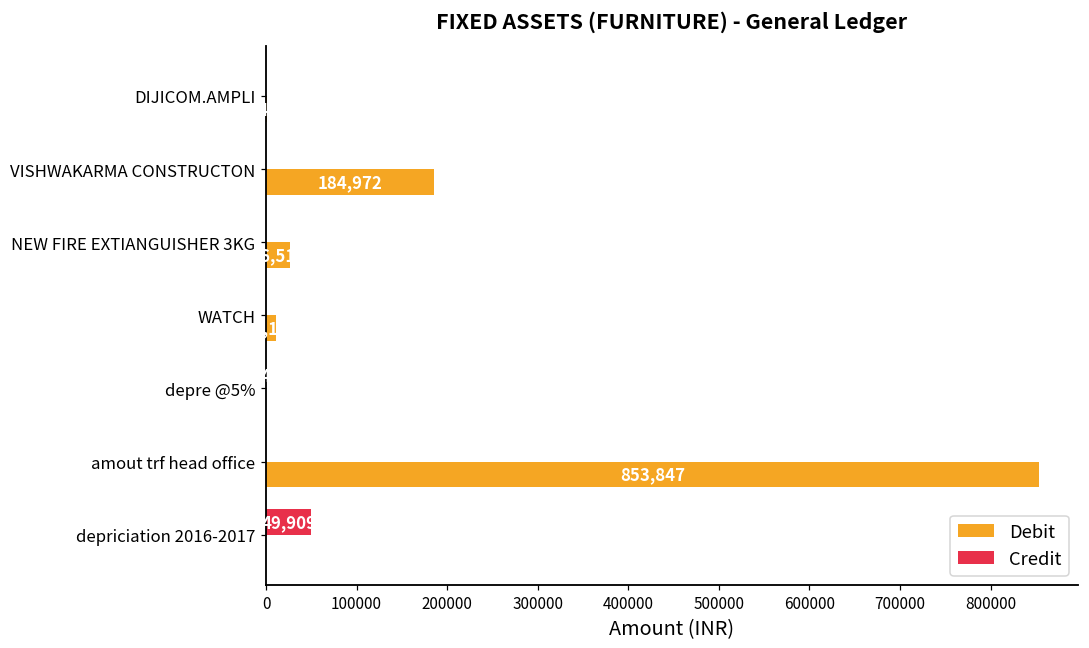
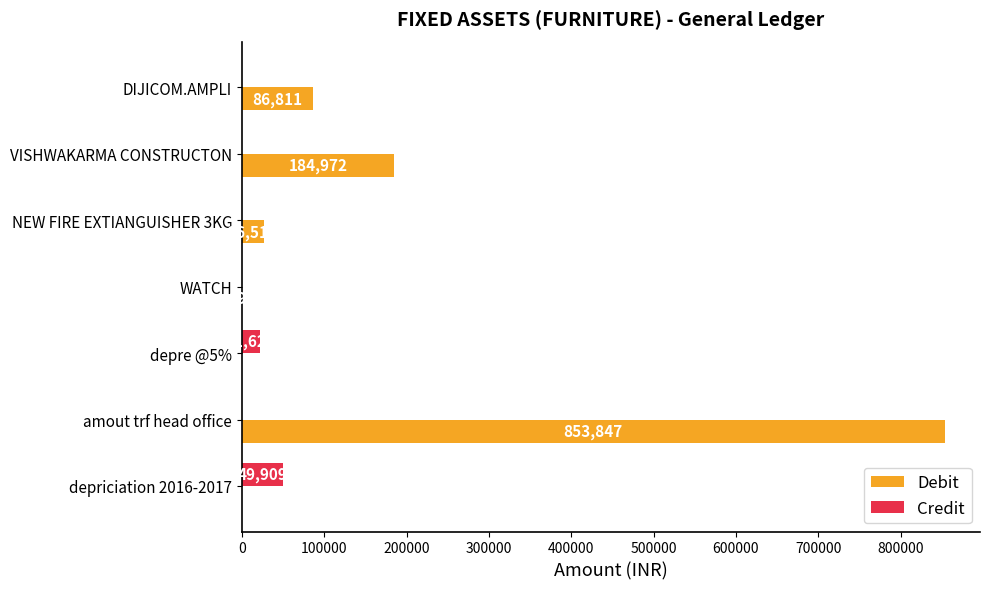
  {
    "Debit": {
-     "DIJICOM.AMPLI": 0,
+     "DIJICOM.AMPLI": 90000,
      "NEW FIRE EXTIANGUISHER 3KG": 30000,
-     "WATCH": 10000,
+     "WATCH": 0,
      "depre @5%": 0,
      "depriciation 2016-2017": 0
    },
    "Credit": {
      "DIJICOM.AMPLI": 0,
      "VISHWAKARMA CONSTRUCTON": 0,
      "NEW FIRE EXTIANGUISHER 3KG": 0,
      "WATCH": 0,
-     "depre @5%": 0,
+     "depre @5%": 20000,
      "amout trf head office": 0
    }
  }
